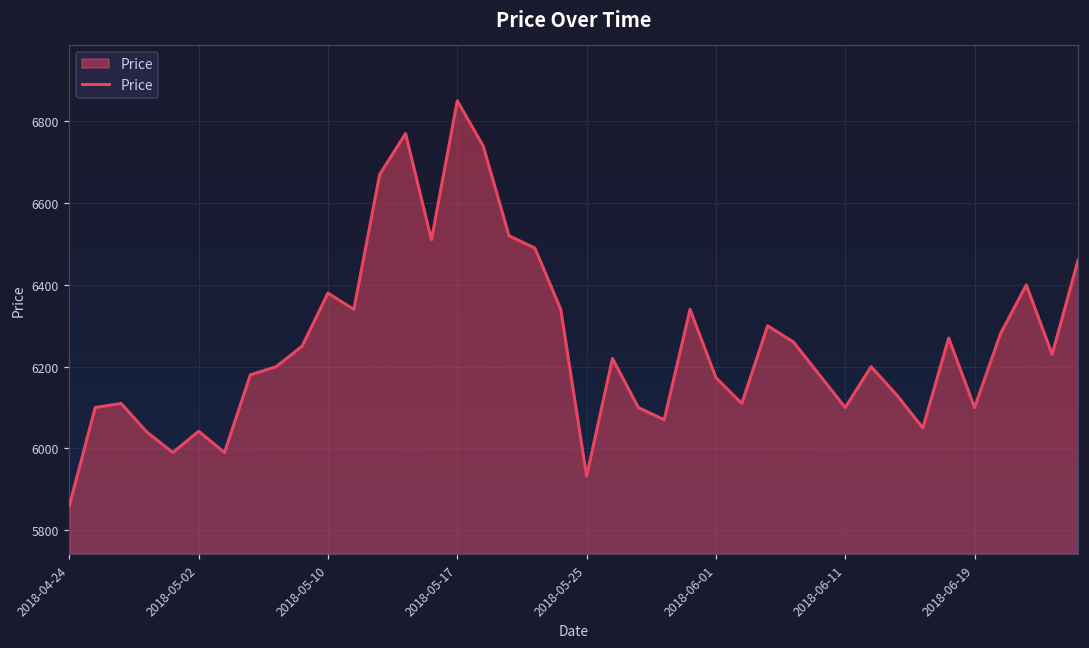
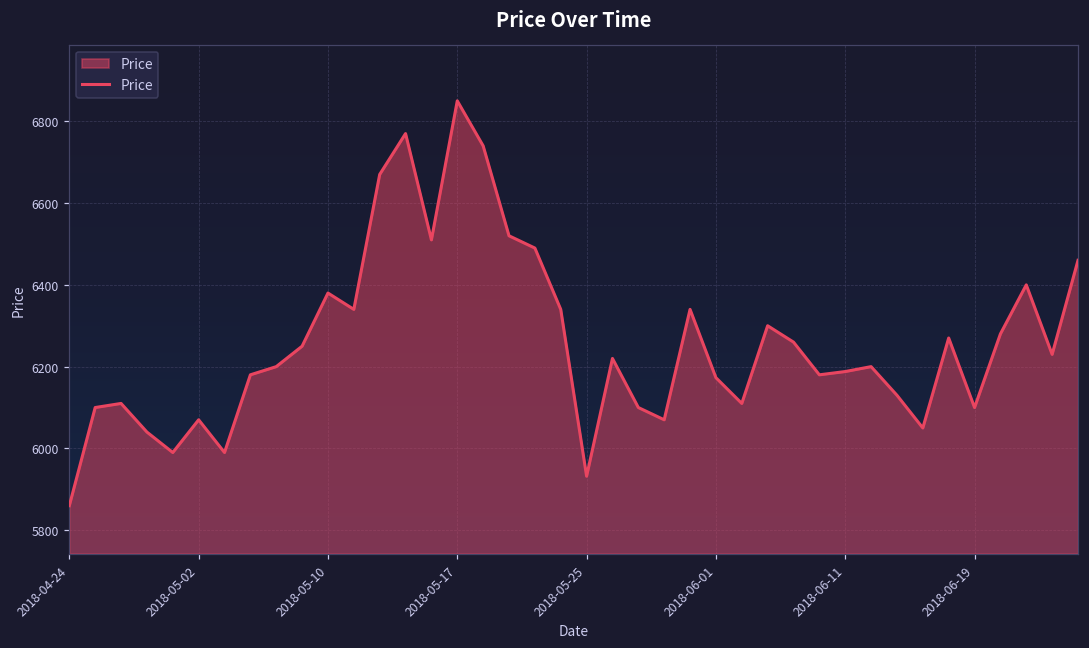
  {
    "2018-04-24": 5860,
-   "2018-05-02": 6040,
+   "2018-05-02": 6070,
    "2018-05-10": 6380,
    "2018-05-17": 6850,
    "2018-05-25": 5930,
    "2018-06-01": 6170,
-   "2018-06-11": 6100,
+   "2018-06-11": 6190,
    "2018-06-19": 6100
  }
